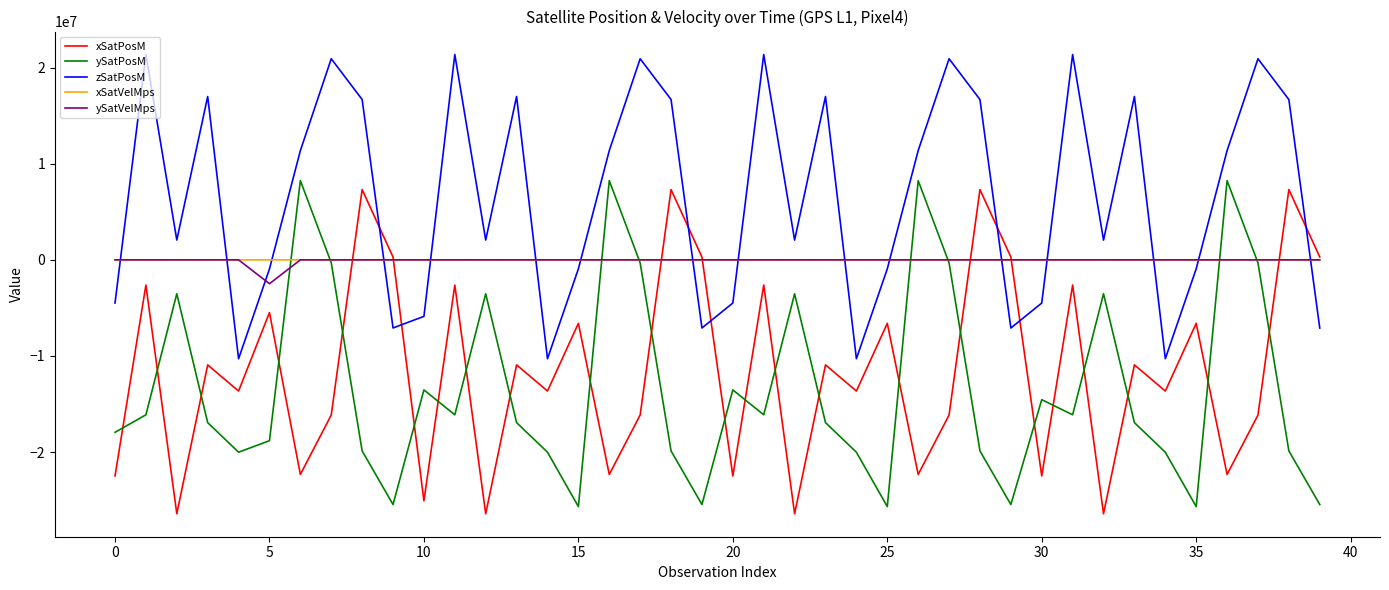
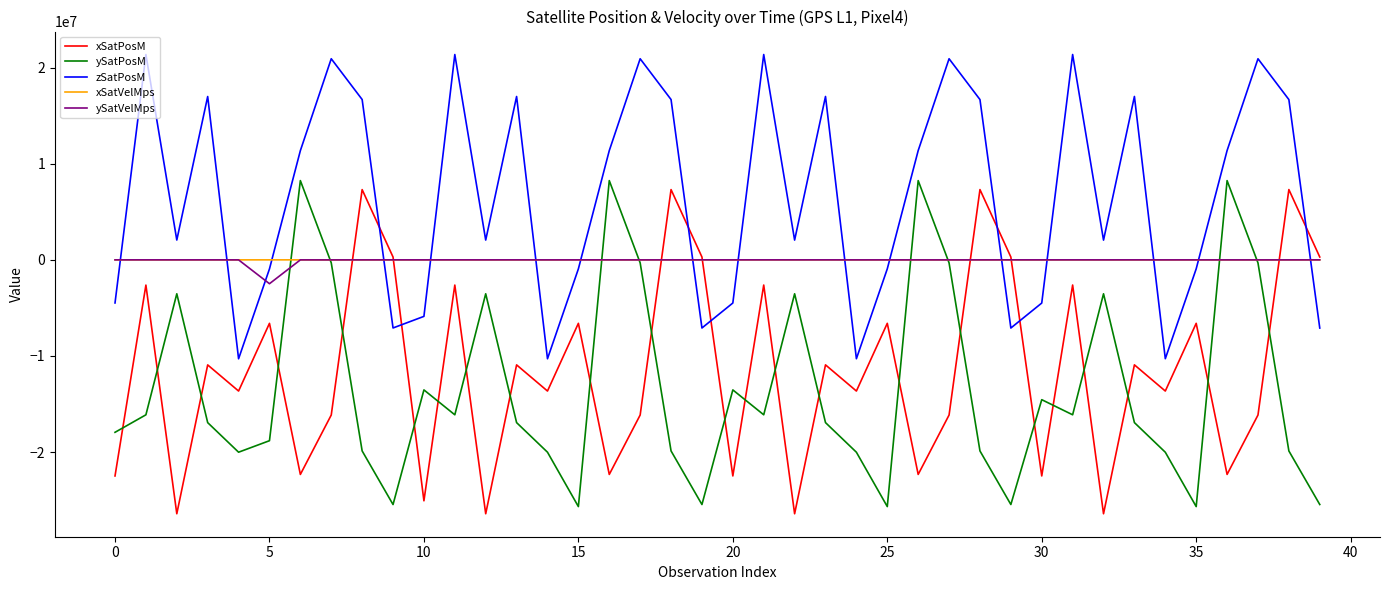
  {
    "xSatPosM": {
      "0": -22000000,
-     "5": -5000000,
+     "5": -7000000,
      "10": -25000000,
      "15": -7000000,
      "20": -22000000,
      "25": -7000000,
      "30": -22000000,
      "35": -7000000
    },
    "ySatPosM": {
      "0": -18000000,
      "5": -19000000,
      "10": -14000000,
      "15": -26000000,
      "20": -14000000,
      "25": -26000000,
      "30": -15000000,
      "35": -26000000
    },
    "zSatPosM": {
      "0": -4000000,
      "5": -1000000,
      "10": -6000000,
      "15": -1000000,
      "20": -4000000,
      "25": -1000000,
      "30": -4000000,
      "35": -1000000
    },
    "xSatVelMps": {
      "5": 0
    },
    "ySatVelMps": {
      "5": -2000000
    }
  }
